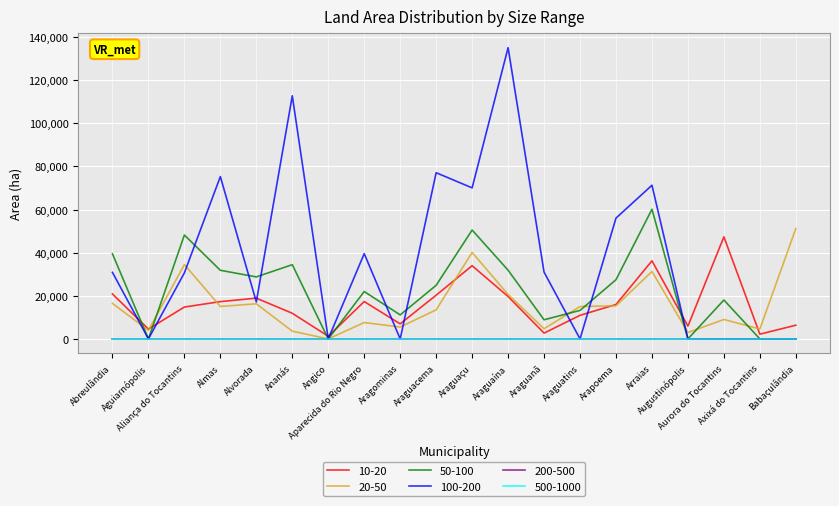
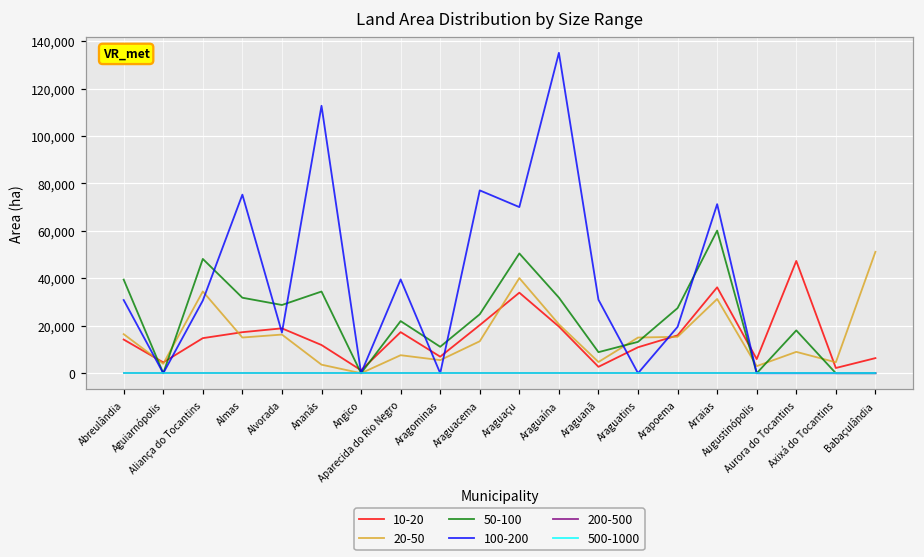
  {
    "10-20": {
-     "Abreulândia": "21,000",
+     "Abreulândia": "14,000",
      "Aliança do Tocantins": "15,000",
      "Almas": "17,000",
      "Alvorada": "19,000",
      "Ananás": "12,000",
      "Angico": "1,000",
      "Aparecida do Rio Negro": "17,000",
      "Aragominas": "7,000",
      "Araguacema": "20,000",
      "Araguaçu": "34,000",
      "Araguanã": "3,000",
      "Araguatins": "11,000",
      "Arraias": "36,000",
      "Augustinópolis": "6,000",
      "Aurora do Tocantins": "47,000",
      "Axixá do Tocantins": "2,000",
      "Babaçulândia": "6,000"
    },
    "20-50": {
      "Abreulândia": "16,000",
      "Aliança do Tocantins": "34,000",
      "Almas": "15,000",
      "Ananás": "4,000",
      "Aparecida do Rio Negro": "8,000",
      "Aragominas": "6,000",
      "Araguacema": "13,000",
      "Araguaçu": "40,000",
      "Araguanã": "5,000",
      "Araguatins": "15,000",
      "Arraias": "31,000",
      "Augustinópolis": "3,000",
      "Aurora do Tocantins": "9,000",
      "Axixá do Tocantins": "5,000",
      "Babaçulândia": "51,000"
    },
    "50-100": {
      "Abreulândia": "39,000",
      "Aliança do Tocantins": "48,000",
      "Almas": "32,000",
      "Alvorada": "29,000",
      "Ananás": "34,000",
      "Aparecida do Rio Negro": "22,000",
      "Aragominas": "11,000",
      "Araguacema": "25,000",
      "Araguaçu": "50,000",
      "Araguaína": "32,000",
      "Araguanã": "9,000",
      "Araguatins": "13,000",
      "Arapoema": "27,000",
      "Arraias": "60,000",
      "Aurora do Tocantins": "18,000"
    },
    "100-200": {
      "Abreulândia": "31,000",
      "Aliança do Tocantins": "31,000",
      "Almas": "75,000",
      "Ananás": "113,000",
      "Aparecida do Rio Negro": "40,000",
      "Araguacema": "77,000",
      "Araguaçu": "70,000",
      "Araguaína": "135,000",
      "Araguanã": "31,000",
-     "Arapoema": "56,000",
+     "Arapoema": "20,000",
      "Arraias": "71,000"
    },
    "500-1000": {
      "Abreulândia": "0",
      "Aliança do Tocantins": "0",
      "Almas": "0",
      "Alvorada": "0",
      "Ananás": "0",
      "Aparecida do Rio Negro": "0",
      "Araguacema": "0",
      "Araguaçu": "0",
      "Araguaína": "0",
      "Araguanã": "0",
      "Arapoema": "0",
      "Arraias": "0"
    }
  }
